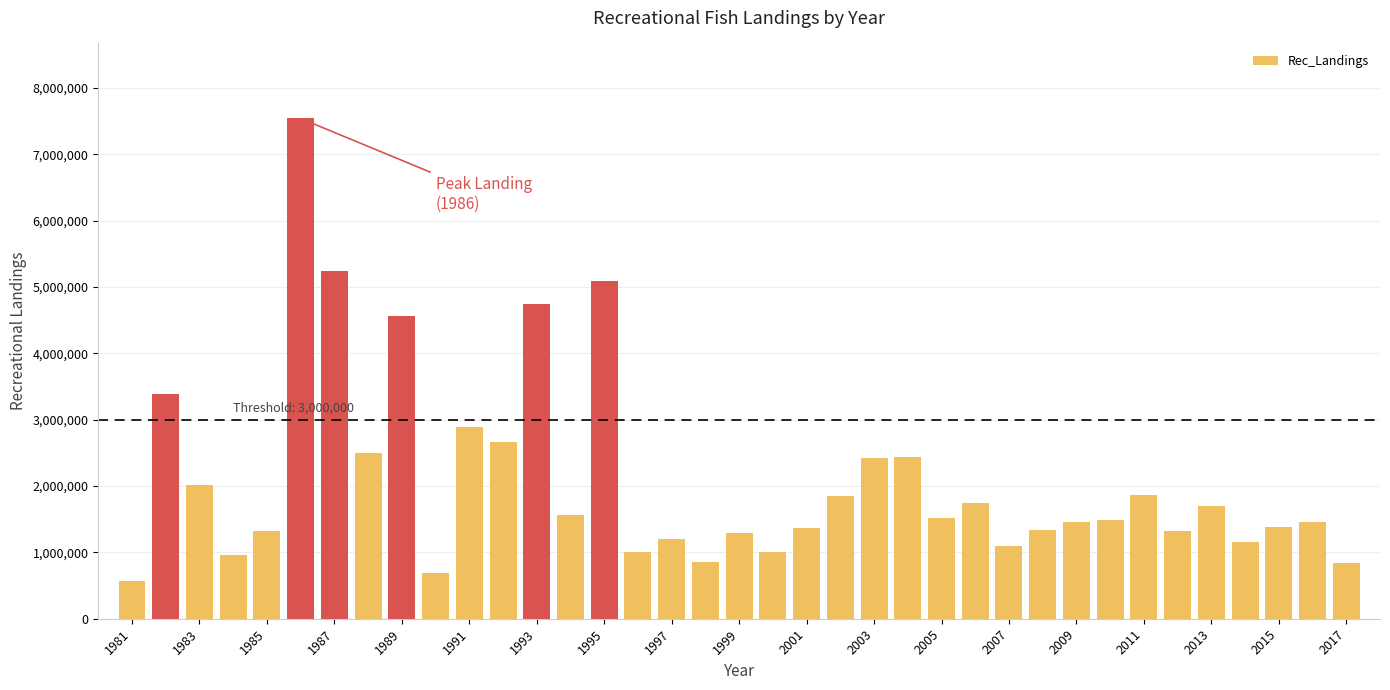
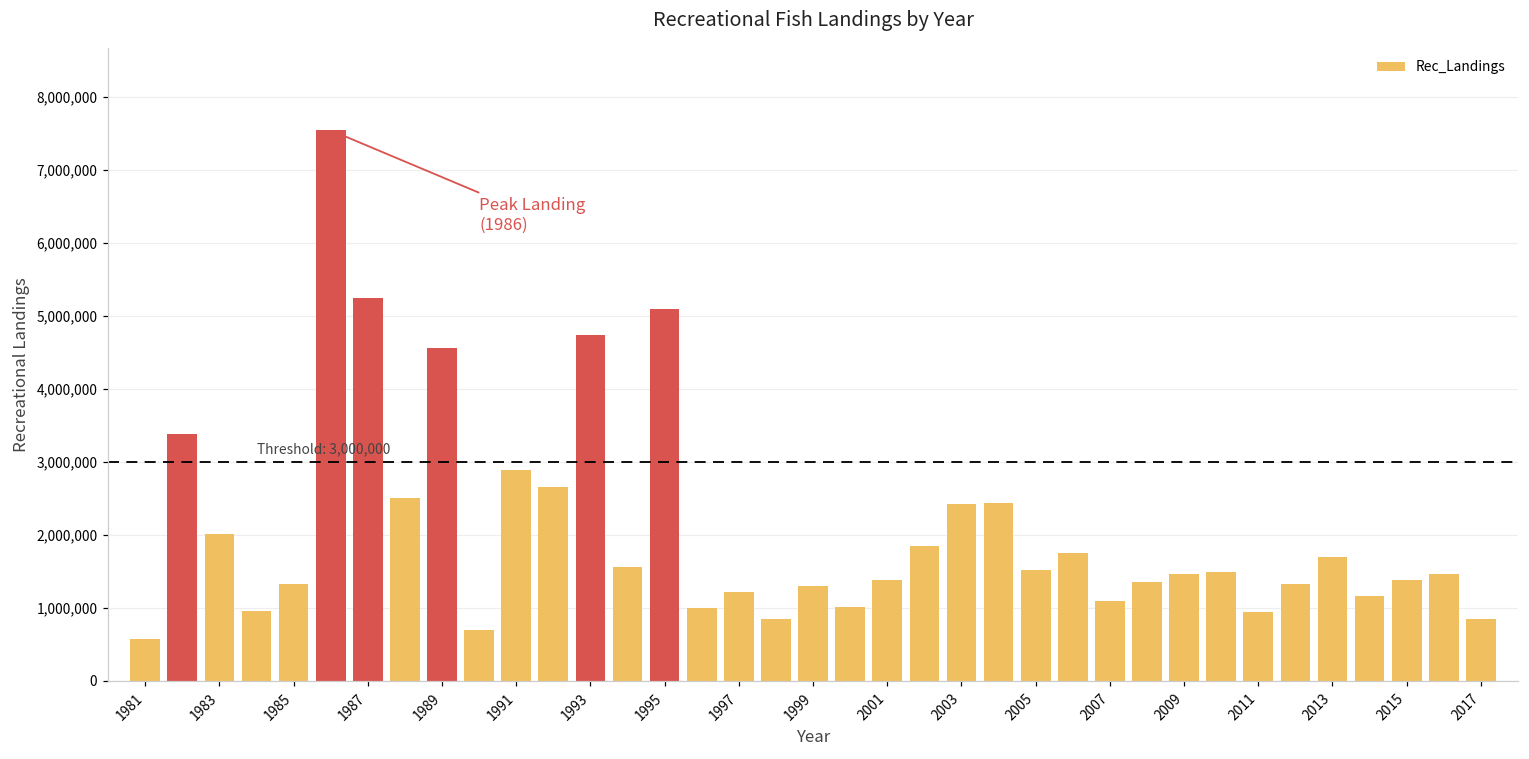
  {
    "1981": "600,000",
    "1983": "2,000,000",
    "1985": "1,300,000",
    "1987": "5,200,000",
    "1989": "4,600,000",
    "1991": "2,900,000",
    "1993": "4,700,000",
    "1995": "5,100,000",
    "1997": "1,200,000",
    "1999": "1,300,000",
    "2001": "1,400,000",
    "2003": "2,400,000",
    "2005": "1,500,000",
    "2007": "1,100,000",
    "2009": "1,500,000",
-   "2011": "1,900,000",
+   "2011": "900,000",
    "2013": "1,700,000",
    "2015": "1,400,000",
    "2017": "800,000"
  }
